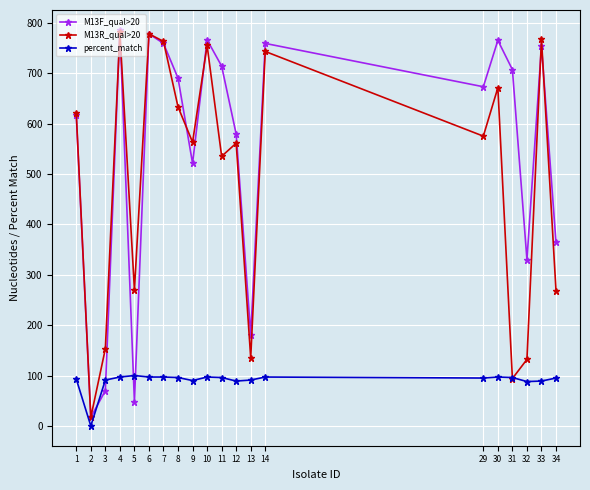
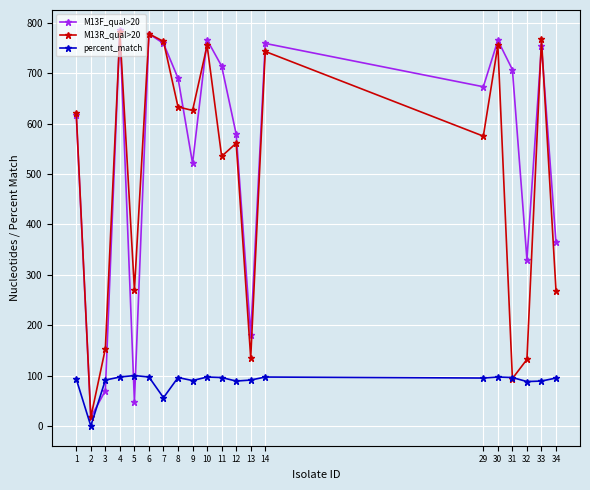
  {
    "M13F_qual>20": {
      "3": 70,
      "5": 50,
      "8": 690,
      "9": 520,
      "10": 770,
      "11": 710,
      "12": 580,
      "13": 180,
      "14": 760,
      "29": 670,
      "30": 770,
      "31": 710,
      "32": 330,
      "33": 750,
      "34": 360
    },
    "M13R_qual>20": {
      "3": 150,
      "5": 270,
      "8": 630,
-     "9": 560,
+     "9": 630,
      "10": 760,
      "11": 540,
      "12": 560,
      "13": 140,
      "14": 740,
      "29": 580,
-     "30": 670,
+     "30": 760,
      "32": 130,
      "33": 770,
      "34": 270
    },
    "percent_match": {
      "1": 90,
      "2": 0,
      "3": 90,
      "4": 100,
      "5": 100,
      "6": 100,
-     "7": 100,
+     "7": 60,
      "8": 100,
      "9": 90,
      "10": 100,
      "11": 100,
      "12": 90,
      "13": 90,
      "14": 100,
      "29": 100,
      "30": 100,
      "32": 90,
      "33": 90,
      "34": 100
    }
  }
